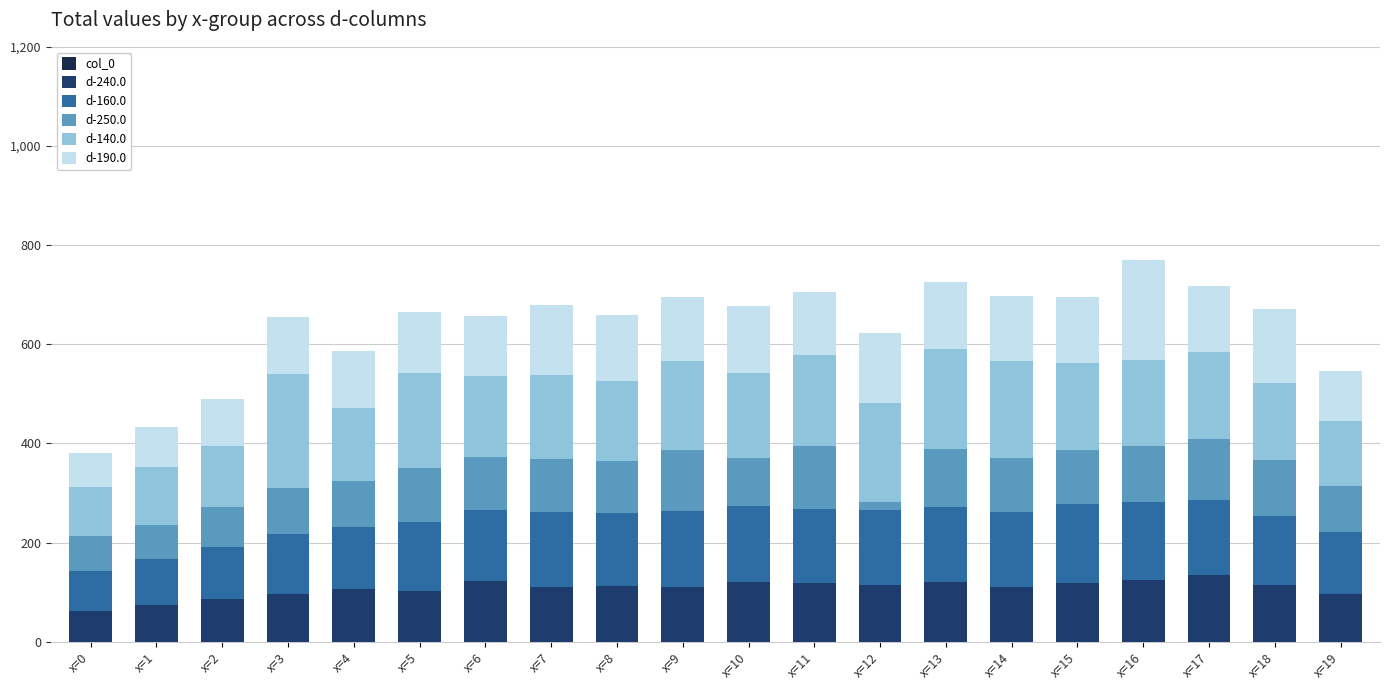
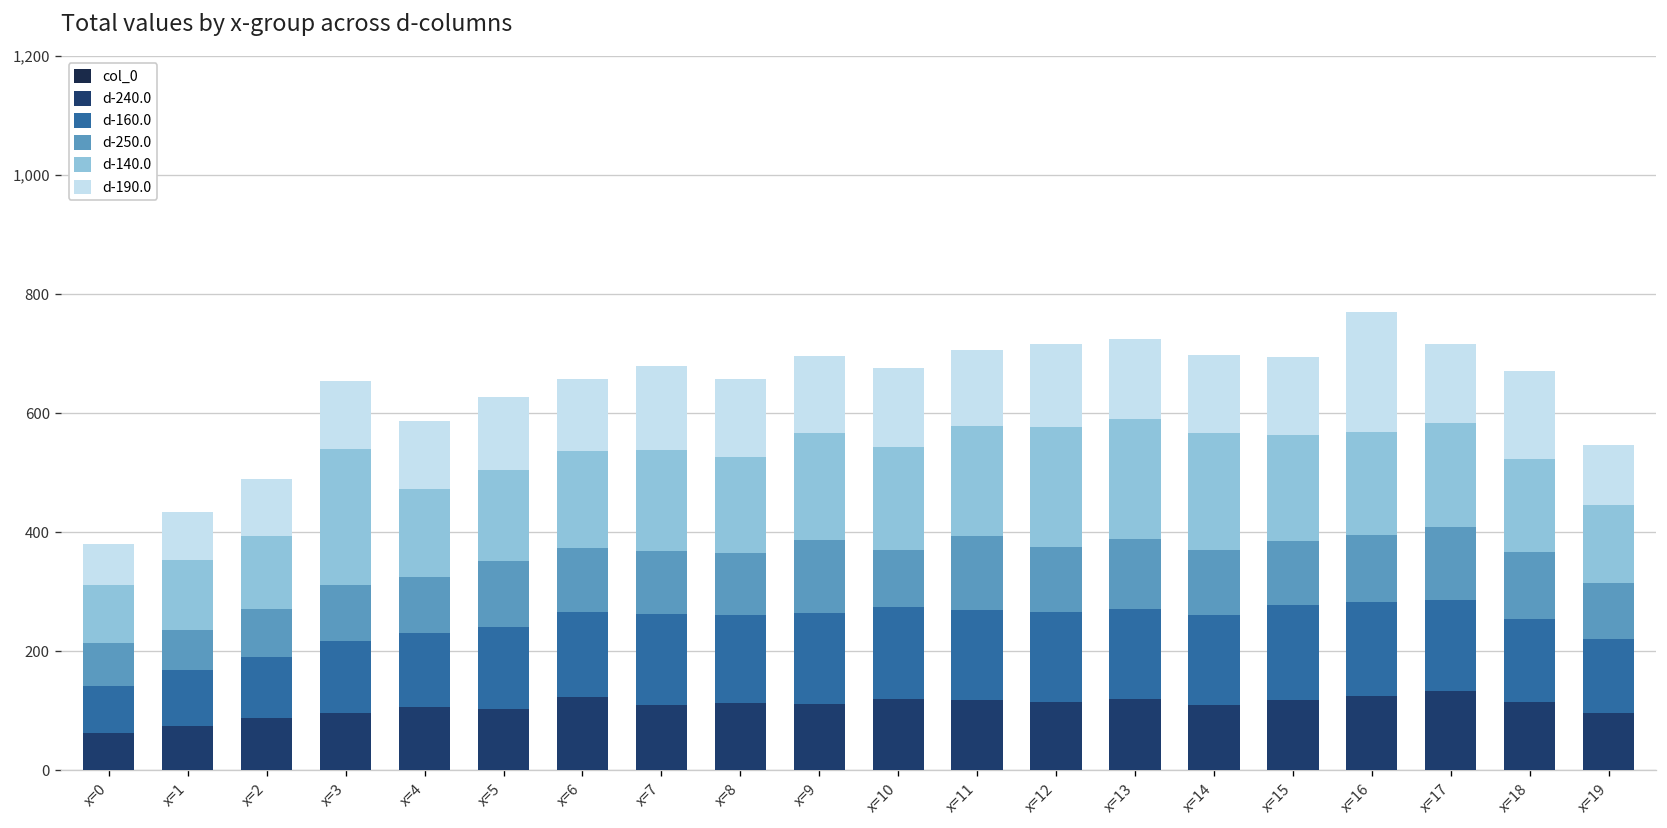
  {
    "d-160.0": {
      "x=0": 80,
      "x=1": 90,
      "x=2": 100,
      "x=3": 120,
      "x=4": 130,
      "x=5": 140,
      "x=6": 140,
      "x=7": 150,
      "x=8": 150,
      "x=9": 150,
      "x=10": 150,
      "x=11": 150,
      "x=12": 150,
      "x=13": 150,
      "x=14": 150,
      "x=15": 160,
      "x=16": 160,
      "x=17": 150,
      "x=18": 140,
      "x=19": 120
    },
    "d-250.0": {
      "x=0": 70,
      "x=1": 70,
      "x=2": 80,
      "x=3": 90,
      "x=4": 90,
      "x=5": 110,
      "x=6": 110,
      "x=7": 110,
      "x=8": 110,
      "x=9": 120,
      "x=10": 100,
      "x=11": 130,
-     "x=12": 20,
+     "x=12": 110,
      "x=13": 120,
      "x=14": 110,
      "x=15": 110,
      "x=16": 110,
      "x=17": 120,
      "x=18": 110,
      "x=19": 90
    },
    "d-140.0": {
      "x=0": 100,
      "x=1": 120,
      "x=2": 120,
      "x=3": 230,
      "x=4": 150,
-     "x=5": 190,
+     "x=5": 150,
      "x=6": 160,
      "x=7": 170,
      "x=8": 160,
      "x=9": 180,
      "x=10": 170,
      "x=11": 180,
      "x=12": 200,
      "x=13": 200,
      "x=14": 200,
      "x=15": 180,
      "x=16": 170,
      "x=17": 180,
      "x=18": 160,
      "x=19": 130
    },
    "d-190.0": {
      "x=0": 70,
      "x=1": 80,
      "x=2": 100,
      "x=3": 120,
      "x=4": 110,
      "x=5": 120,
      "x=6": 120,
      "x=7": 140,
      "x=8": 130,
      "x=9": 130,
      "x=10": 130,
      "x=11": 130,
      "x=12": 140,
      "x=13": 130,
      "x=14": 130,
      "x=15": 130,
      "x=16": 200,
      "x=17": 130,
      "x=18": 150,
      "x=19": 100
    }
  }
